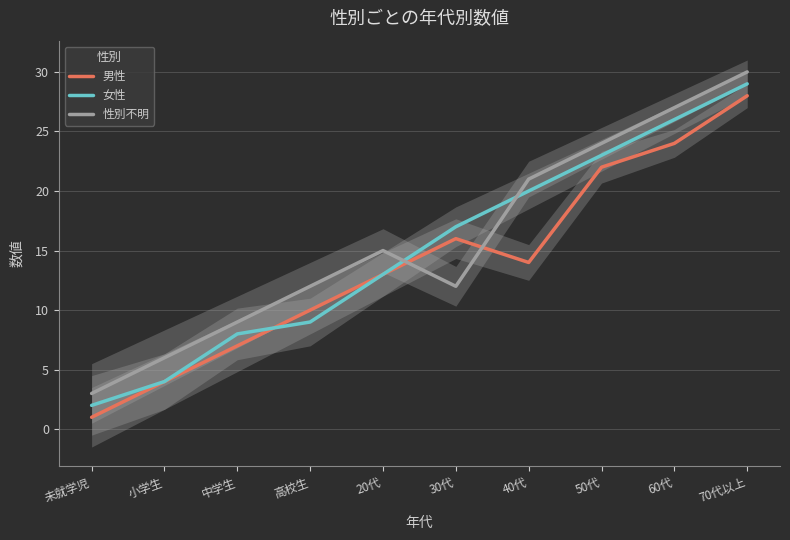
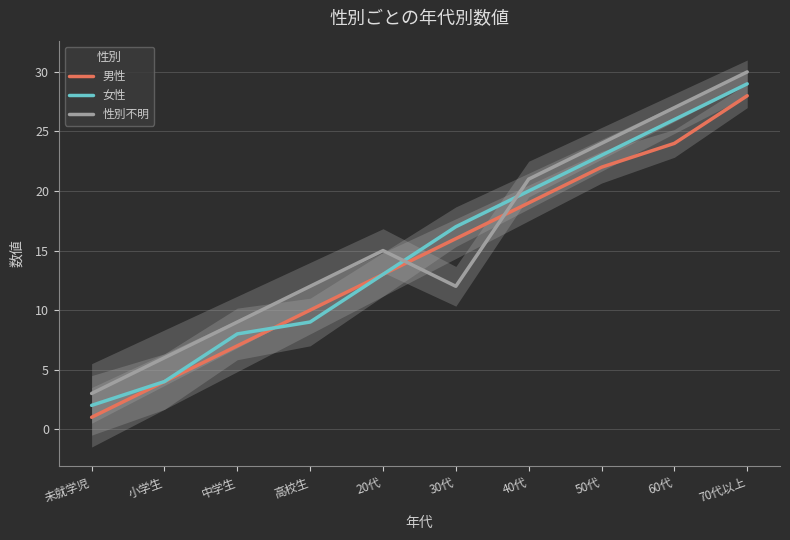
  {
    "男性": {
      "未就学児": 1,
      "中学生": 7,
      "高校生": 10,
      "30代": 16,
-     "40代": 14,
+     "40代": 19,
      "50代": 22,
      "60代": 24,
      "70代以上": 28
    },
    "女性": {
      "未就学児": 2,
      "中学生": 8,
      "高校生": 9,
      "30代": 17,
      "40代": 20,
      "50代": 23,
      "60代": 26
    }
  }
